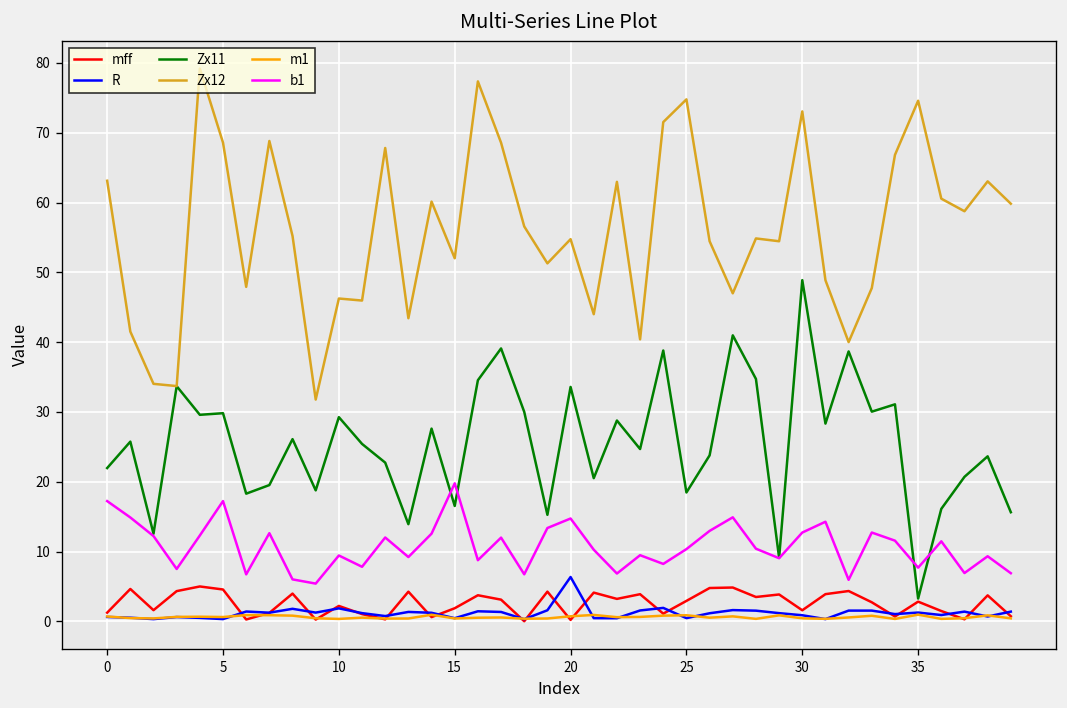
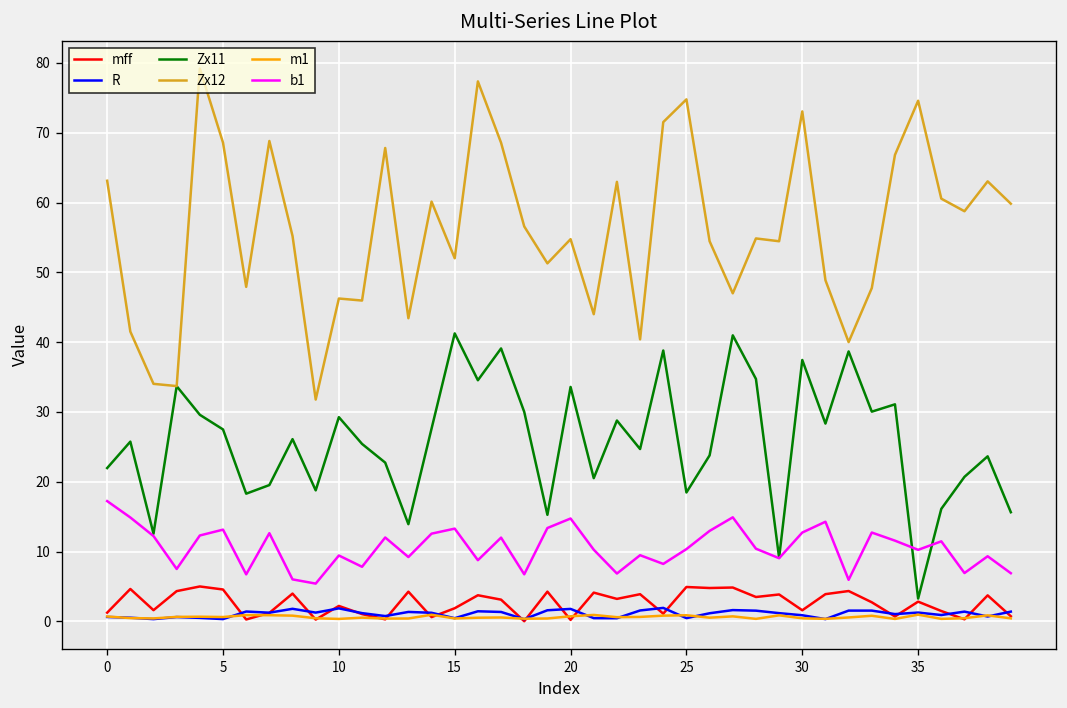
  {
    "mff": {
      "0": 1,
      "5": 5,
      "15": 2,
      "20": 0,
-     "25": 3,
+     "25": 5,
      "30": 2,
      "35": 3
    },
    "R": {
-     "20": 6,
+     "20": 2,
      "30": 1
    },
    "Zx11": {
      "0": 22,
-     "5": 30,
+     "5": 27,
      "10": 29,
-     "15": 17,
+     "15": 41,
      "20": 34,
      "25": 18,
-     "30": 49,
+     "30": 37,
      "35": 3
    },
    "b1": {
      "0": 17,
-     "5": 17,
+     "5": 13,
      "10": 9,
-     "15": 20,
+     "15": 13,
      "20": 15,
      "25": 10,
      "30": 13,
-     "35": 8
+     "35": 10
    }
  }
